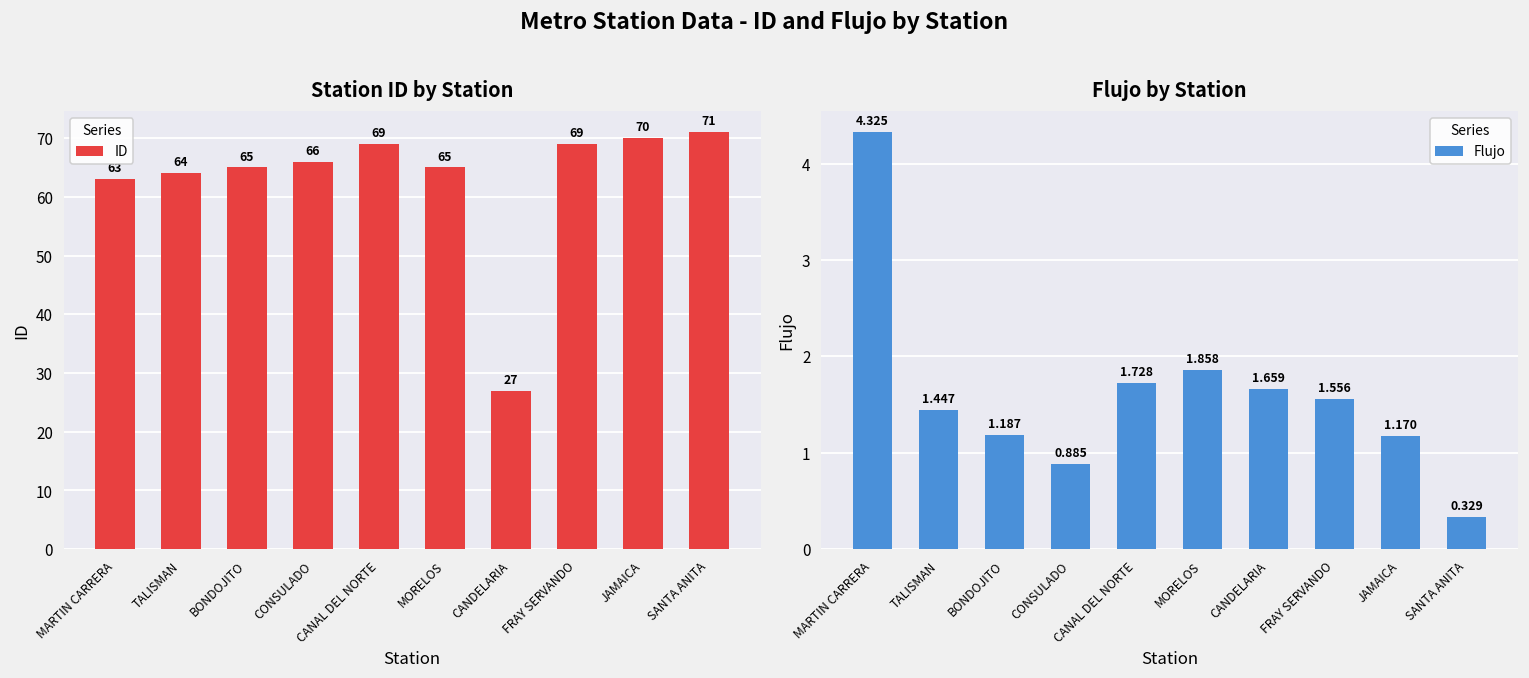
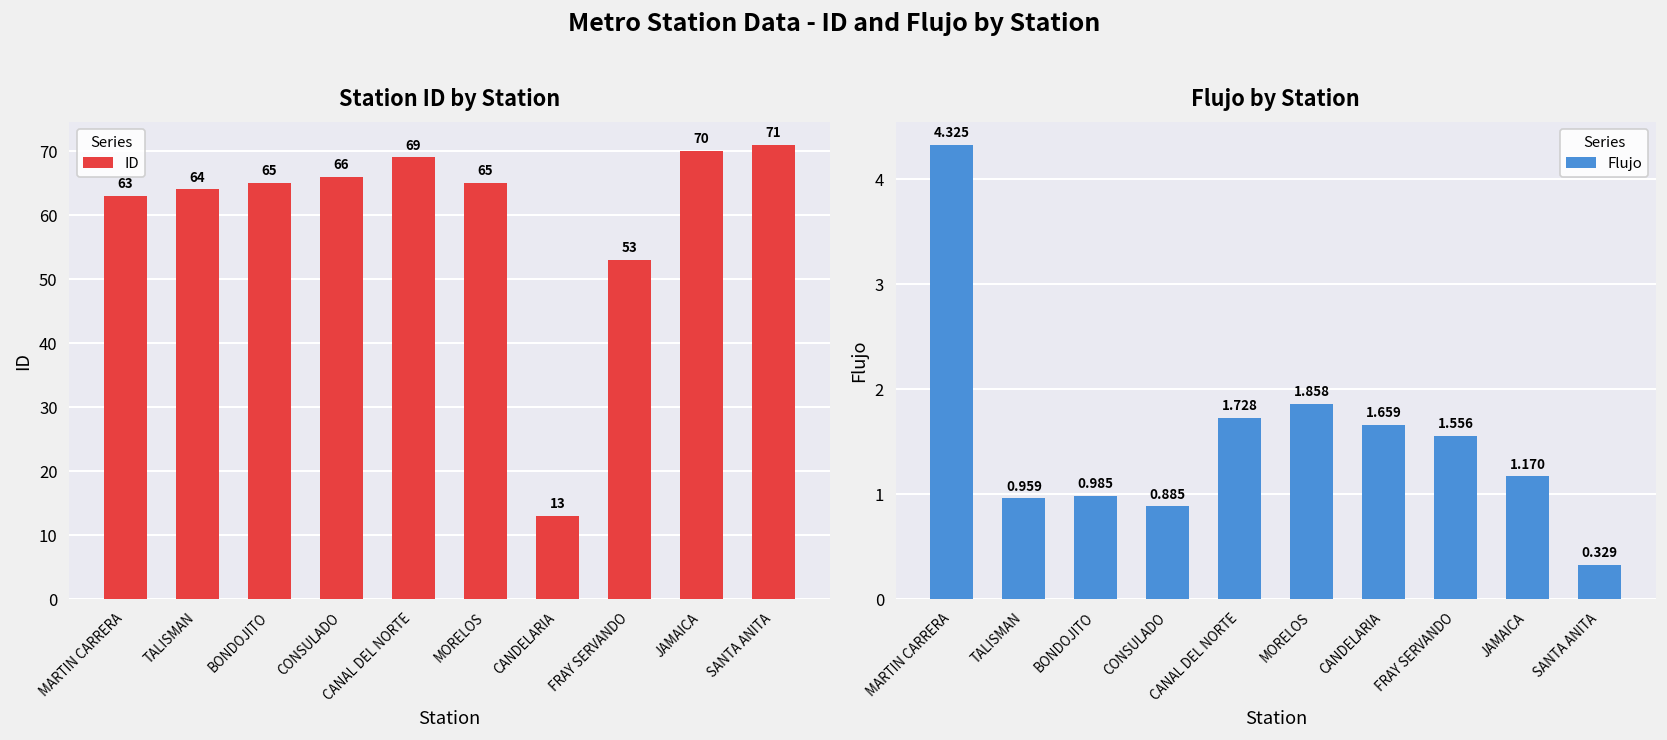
  {
    "Station ID by Station": {
      "TALISMAN": 64,
      "BONDOJITO": 65,
      "CONSULADO": 66,
      "CANAL DEL NORTE": 69,
      "MORELOS": 65,
-     "CANDELARIA": 27,
-     "FRAY SERVANDO": 69,
+     "CANDELARIA": 13,
+     "FRAY SERVANDO": 53,
      "JAMAICA": 70,
      "SANTA ANITA": 71
    },
    "Flujo by Station": {
      "MARTIN CARRERA": 4.325,
-     "TALISMAN": 1.447,
-     "BONDOJITO": 1.187,
+     "TALISMAN": 0.959,
+     "BONDOJITO": 0.985,
      "CONSULADO": 0.885,
      "CANAL DEL NORTE": 1.728,
      "MORELOS": 1.858,
      "CANDELARIA": 1.659,
      "FRAY SERVANDO": 1.556,
      "JAMAICA": 1.170,
      "SANTA ANITA": 0.329
    }
  }
